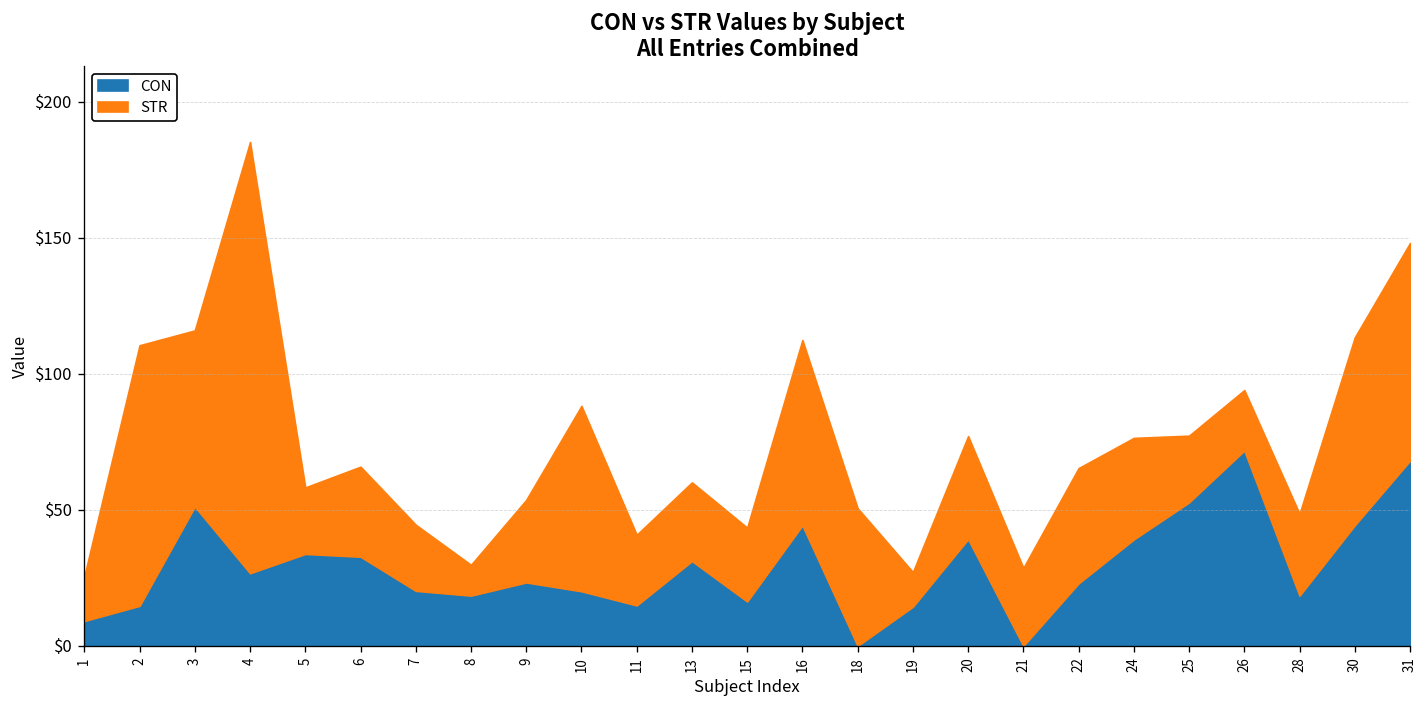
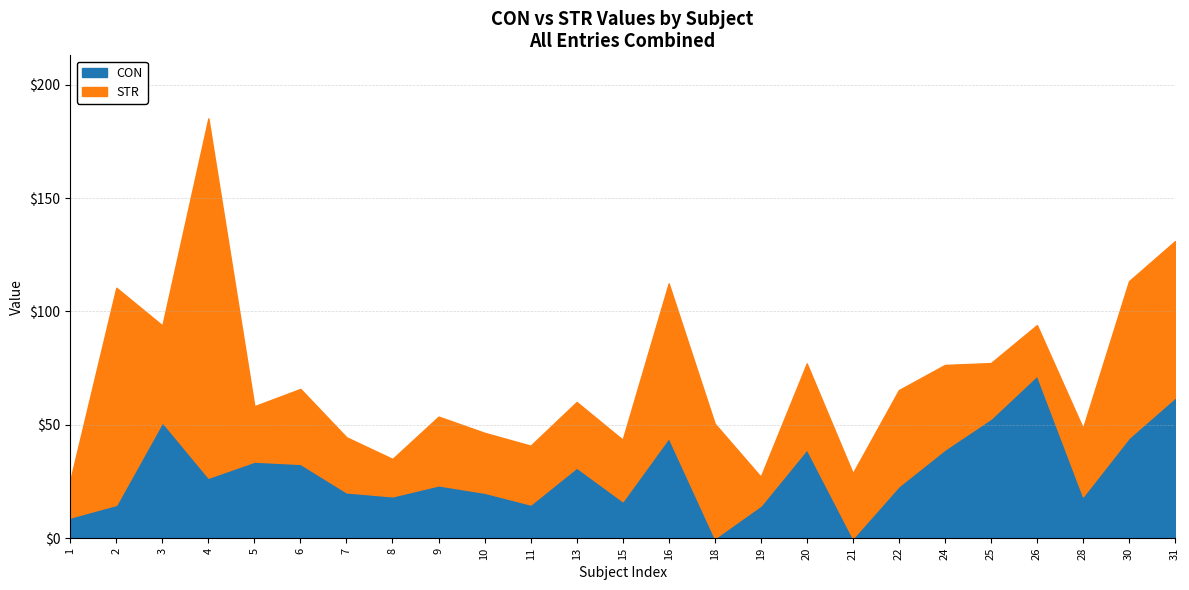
  {
    "CON": {
-     "31": "$68"
+     "31": "$62"
    },
    "STR": {
      "1": "$16",
      "2": "$96",
-     "3": "$65",
+     "3": "$43",
      "4": "$158",
      "5": "$24",
      "6": "$33",
      "7": "$24",
-     "8": "$11",
+     "8": "$16",
      "9": "$30",
-     "10": "$68",
+     "10": "$26",
      "11": "$26",
      "13": "$29",
      "15": "$27",
      "16": "$68",
      "18": "$51",
      "19": "$13",
      "20": "$38",
      "21": "$29",
      "22": "$42",
      "24": "$37",
      "25": "$25",
      "26": "$22",
      "28": "$30",
      "30": "$69",
-     "31": "$80"
+     "31": "$69"
    }
  }
